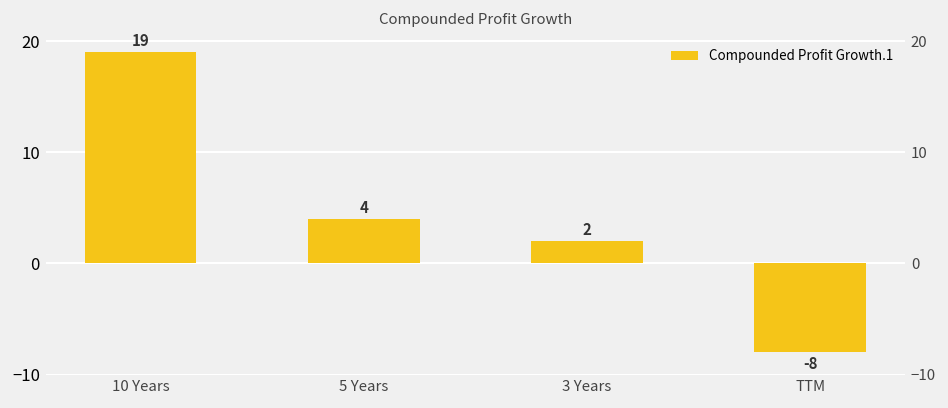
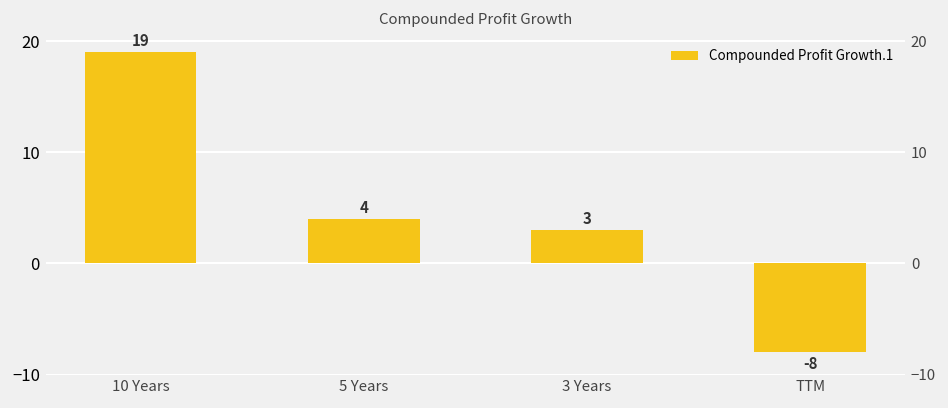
  {
    "10 Years": 19,
    "5 Years": 4,
-   "3 Years": 2,
+   "3 Years": 3,
    "TTM": -8
  }
